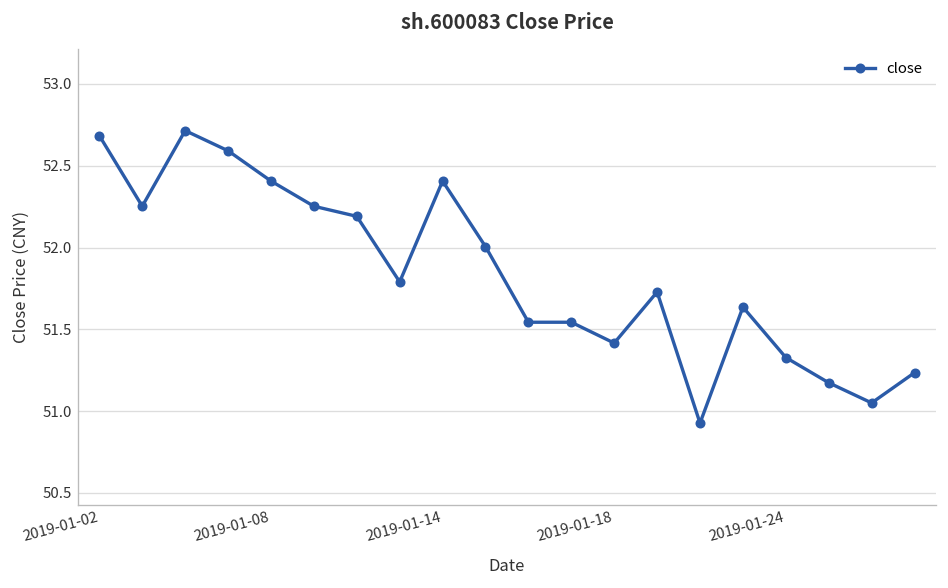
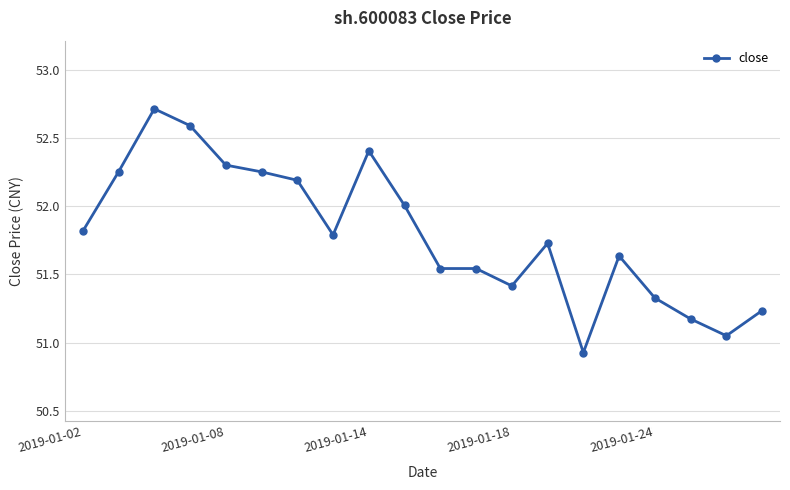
  {
-   "2019-01-02": 52.68,
-   "2019-01-08": 52.41,
+   "2019-01-02": 51.82,
+   "2019-01-08": 52.30,
    "2019-01-14": 52.41,
    "2019-01-18": 51.42,
    "2019-01-24": 51.33
  }
